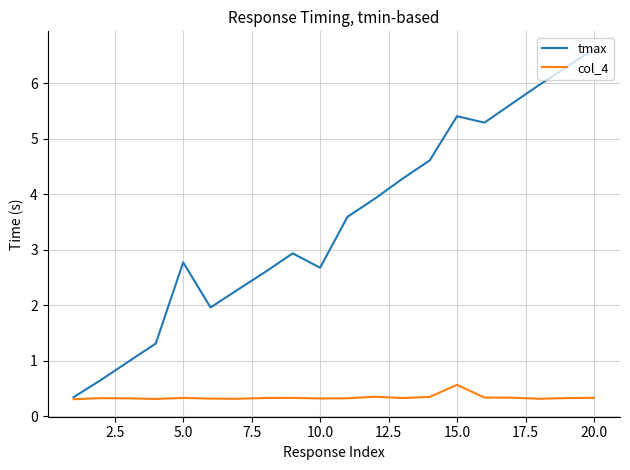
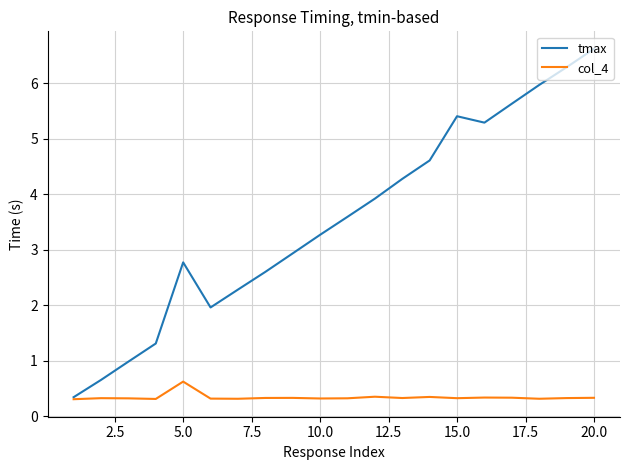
  {
    "tmax": {
      "5.0": 2.8,
-     "10.0": 2.7,
+     "10.0": 3.3,
      "15.0": 5.4
    },
    "col_4": {
-     "5.0": 0.3,
+     "5.0": 0.6,
      "10.0": 0.3,
-     "15.0": 0.6,
+     "15.0": 0.3,
      "20.0": 0.3
    }
  }
